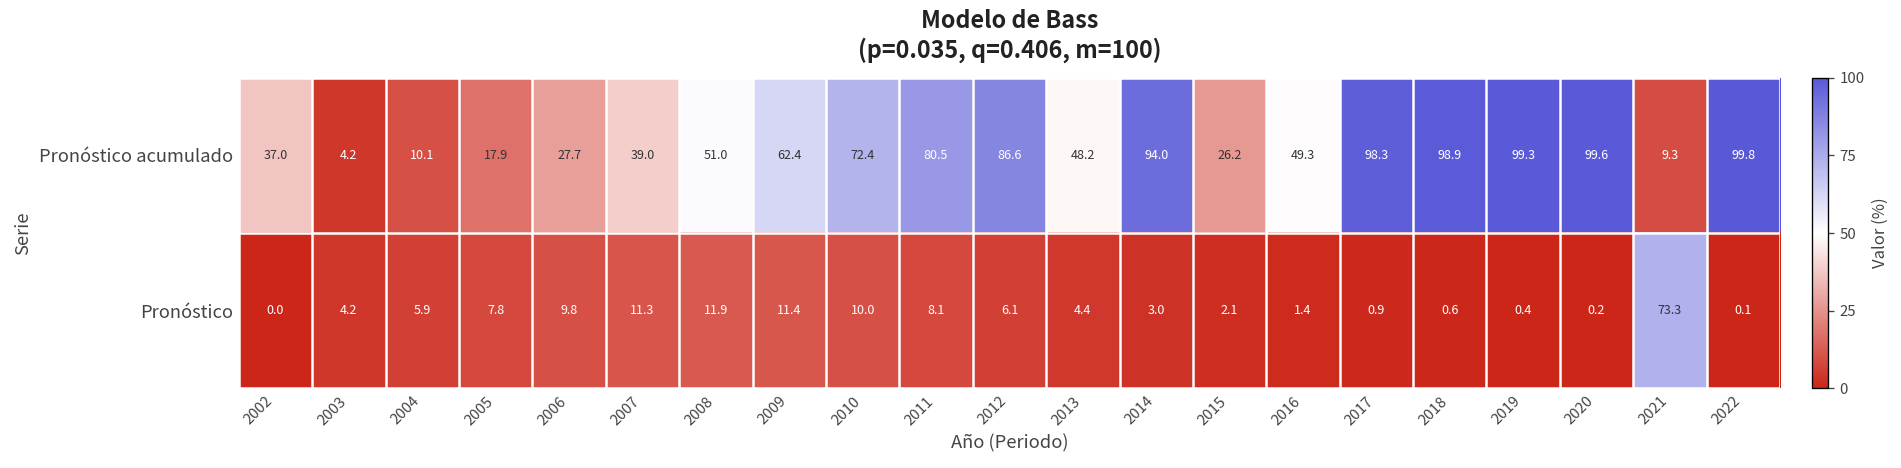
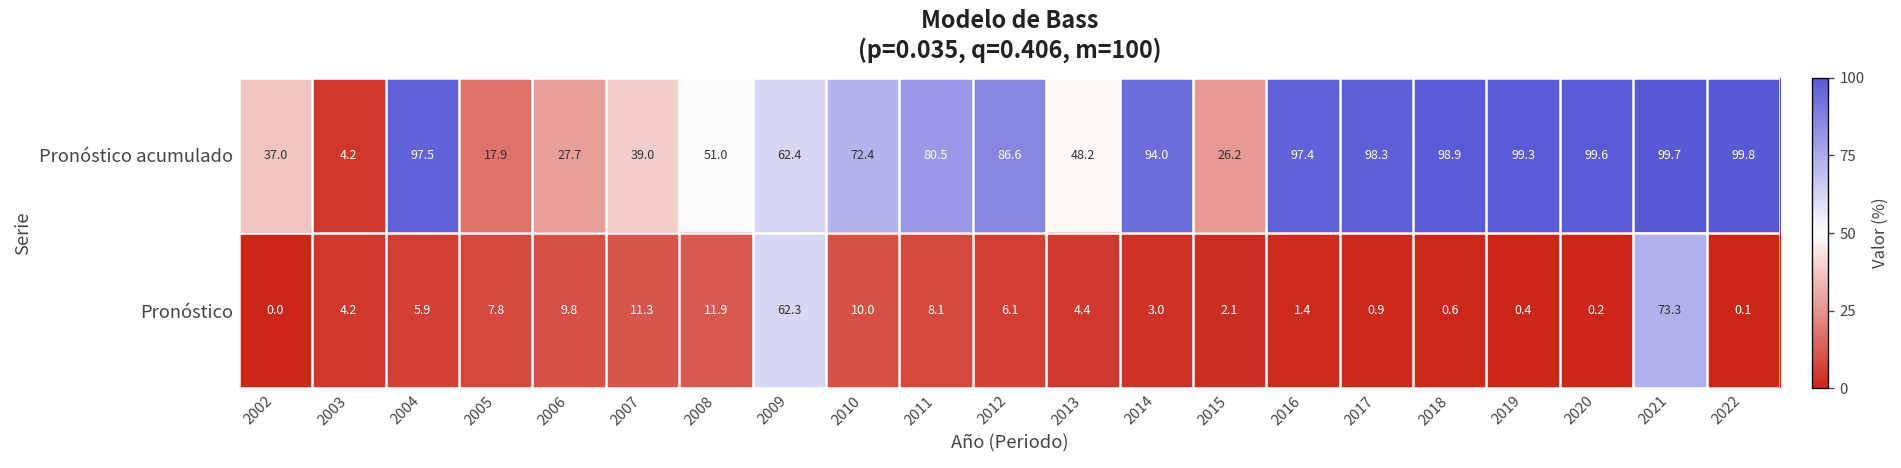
  {
    "Pronóstico acumulado": {
      "2002": 37.0,
      "2003": 4.2,
-     "2004": 10.1,
+     "2004": 97.5,
      "2005": 17.9,
      "2006": 27.7,
      "2007": 39.0,
      "2008": 51.0,
      "2009": 62.4,
      "2010": 72.4,
      "2011": 80.5,
      "2012": 86.6,
      "2013": 48.2,
      "2014": 94.0,
      "2015": 26.2,
-     "2016": 49.3,
+     "2016": 97.4,
      "2017": 98.3,
      "2018": 98.9,
      "2019": 99.3,
      "2020": 99.6,
-     "2021": 9.3,
+     "2021": 99.7,
      "2022": 99.8
    },
    "Pronóstico": {
      "2002": 0.0,
      "2003": 4.2,
      "2004": 5.9,
      "2005": 7.8,
      "2006": 9.8,
      "2007": 11.3,
      "2008": 11.9,
-     "2009": 11.4,
+     "2009": 62.3,
      "2010": 10.0,
      "2011": 8.1,
      "2012": 6.1,
      "2013": 4.4,
      "2014": 3.0,
      "2015": 2.1,
      "2016": 1.4,
      "2017": 0.9,
      "2018": 0.6,
      "2019": 0.4,
      "2020": 0.2,
      "2021": 73.3,
      "2022": 0.1
    }
  }
